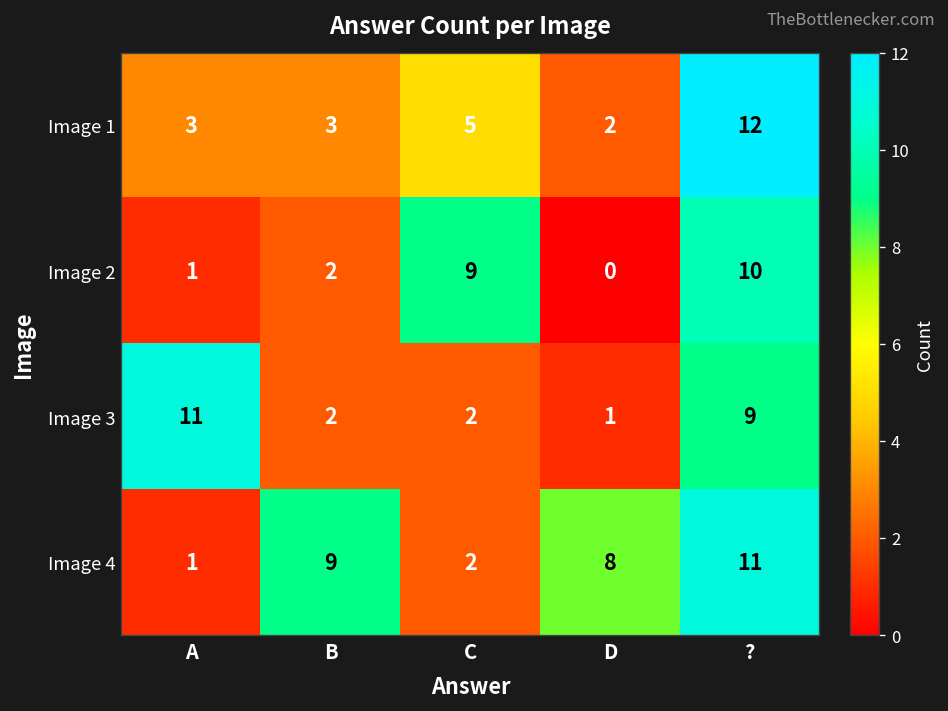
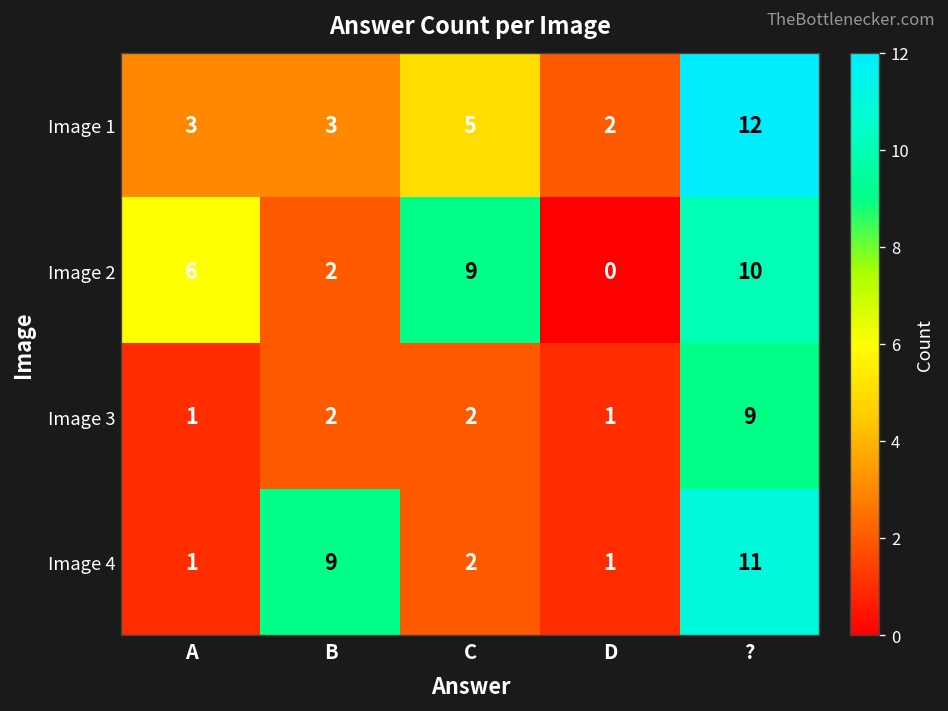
  {
    "Image 1": {
      "A": 3,
      "B": 3,
      "C": 5,
      "D": 2,
      "?": 12
    },
    "Image 2": {
-     "A": 1,
+     "A": 6,
      "B": 2,
      "C": 9,
      "D": 0,
      "?": 10
    },
    "Image 3": {
-     "A": 11,
+     "A": 1,
      "B": 2,
      "C": 2,
      "D": 1,
      "?": 9
    },
    "Image 4": {
      "A": 1,
      "B": 9,
      "C": 2,
-     "D": 8,
+     "D": 1,
      "?": 11
    }
  }
